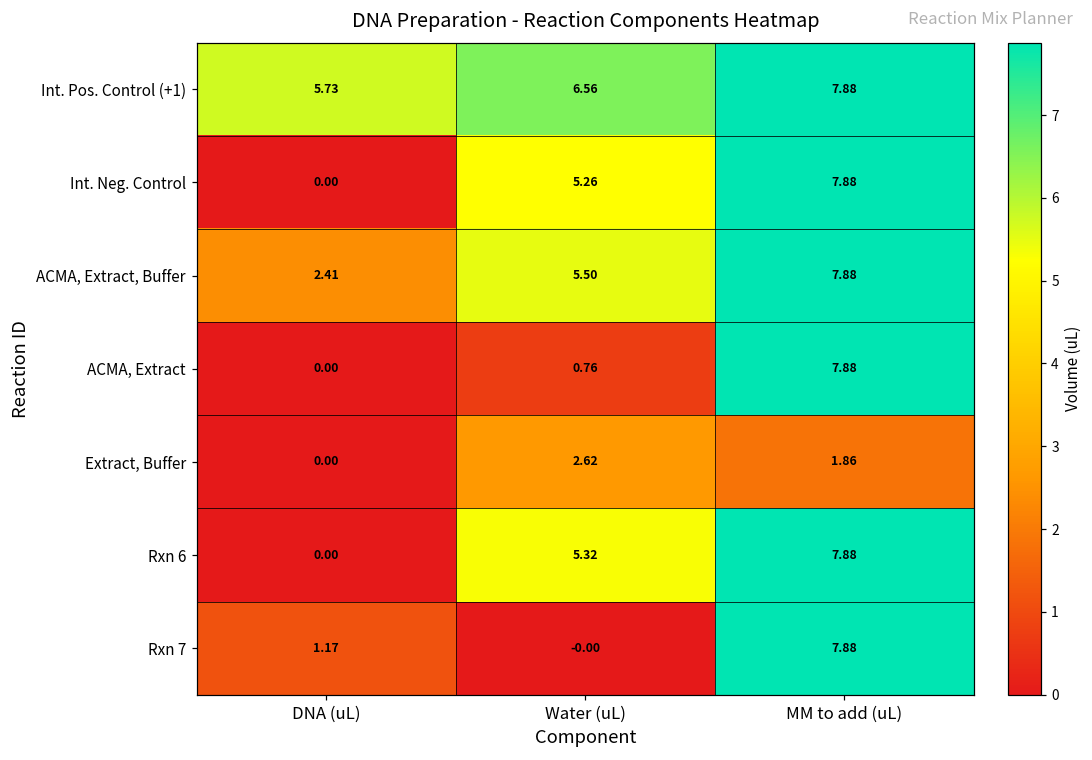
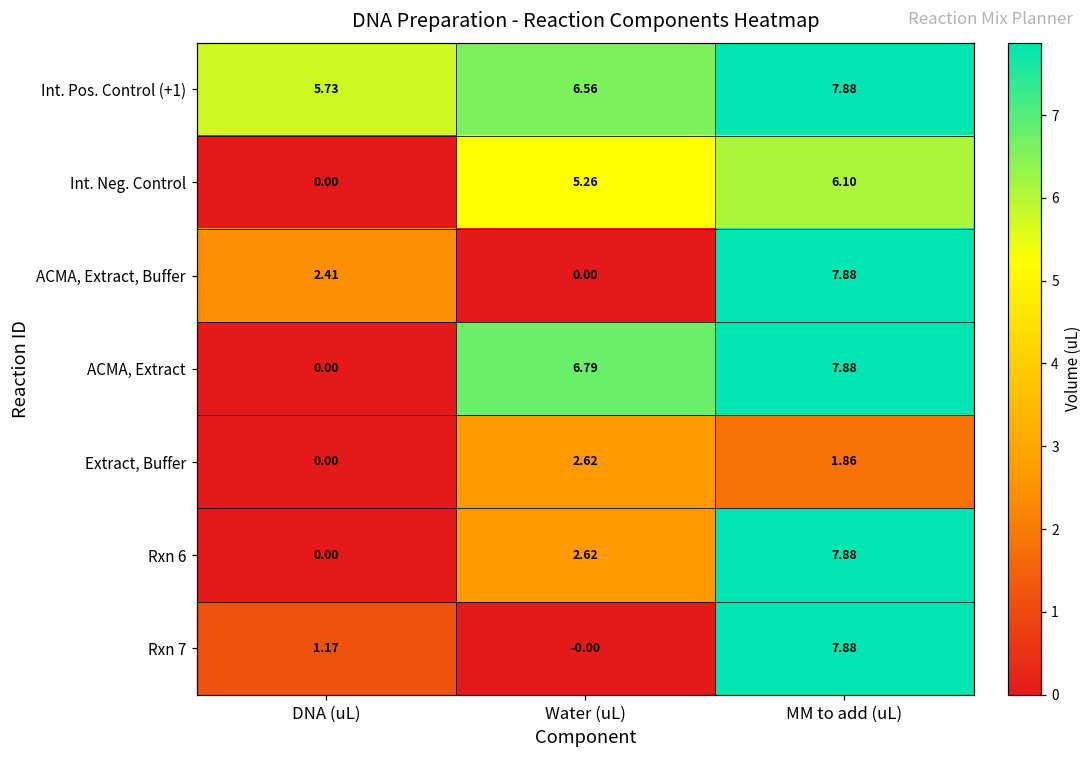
  {
    "Int. Pos. Control (+1)": {
      "DNA (uL)": 5.73,
      "Water (uL)": 6.56,
      "MM to add (uL)": 7.88
    },
    "Int. Neg. Control": {
      "DNA (uL)": 0.00,
      "Water (uL)": 5.26,
-     "MM to add (uL)": 7.88
+     "MM to add (uL)": 6.10
    },
    "ACMA, Extract, Buffer": {
      "DNA (uL)": 2.41,
-     "Water (uL)": 5.50,
+     "Water (uL)": 0.00,
      "MM to add (uL)": 7.88
    },
    "ACMA, Extract": {
      "DNA (uL)": 0.00,
-     "Water (uL)": 0.76,
+     "Water (uL)": 6.79,
      "MM to add (uL)": 7.88
    },
    "Extract, Buffer": {
      "DNA (uL)": 0.00,
      "Water (uL)": 2.62,
      "MM to add (uL)": 1.86
    },
    "Rxn 6": {
      "DNA (uL)": 0.00,
-     "Water (uL)": 5.32,
+     "Water (uL)": 2.62,
      "MM to add (uL)": 7.88
    },
    "Rxn 7": {
      "DNA (uL)": 1.17,
      "Water (uL)": -0.00,
      "MM to add (uL)": 7.88
    }
  }
